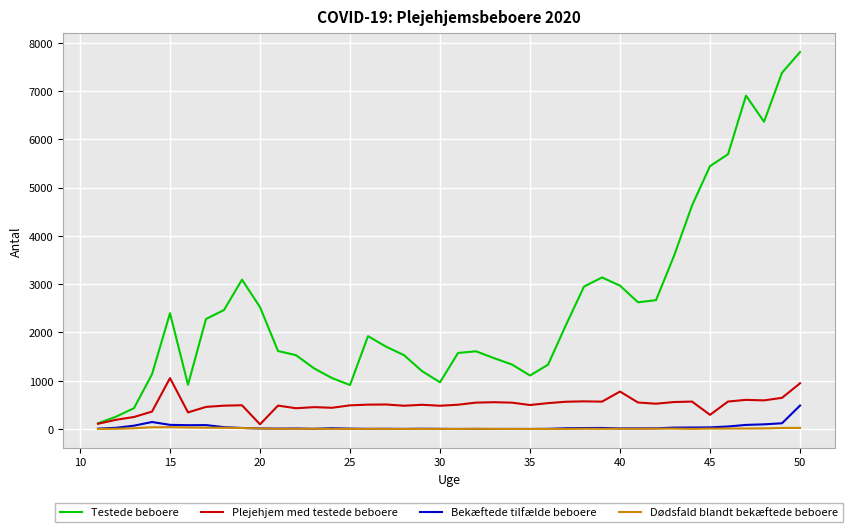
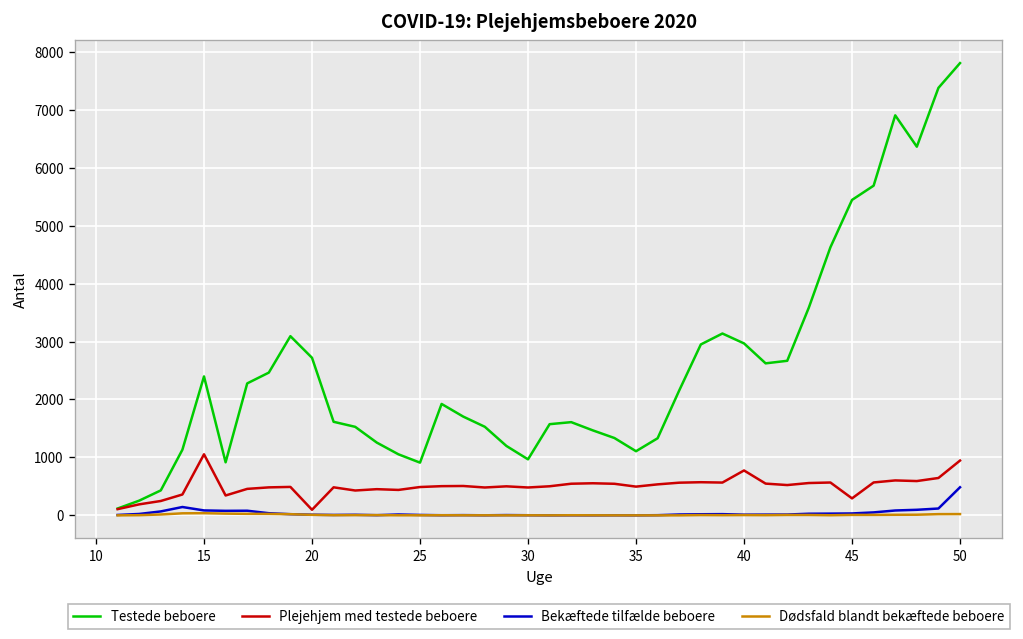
  {
    "Testede beboere": {
      "15": 2400,
-     "20": 2500,
+     "20": 2700,
      "25": 900,
      "30": 1000,
      "35": 1100,
      "40": 3000,
      "45": 5400,
      "50": 7800
    },
    "Plejehjem med testede beboere": {
      "15": 1100,
      "20": 100,
      "25": 500,
      "30": 500,
      "35": 500,
      "40": 800,
      "45": 300,
      "50": 900
    },
    "Bekæftede tilfælde beboere": {
      "50": 500
    },
    "Dødsfald blandt bekæftede beboere": {
      "50": 0
    }
  }
